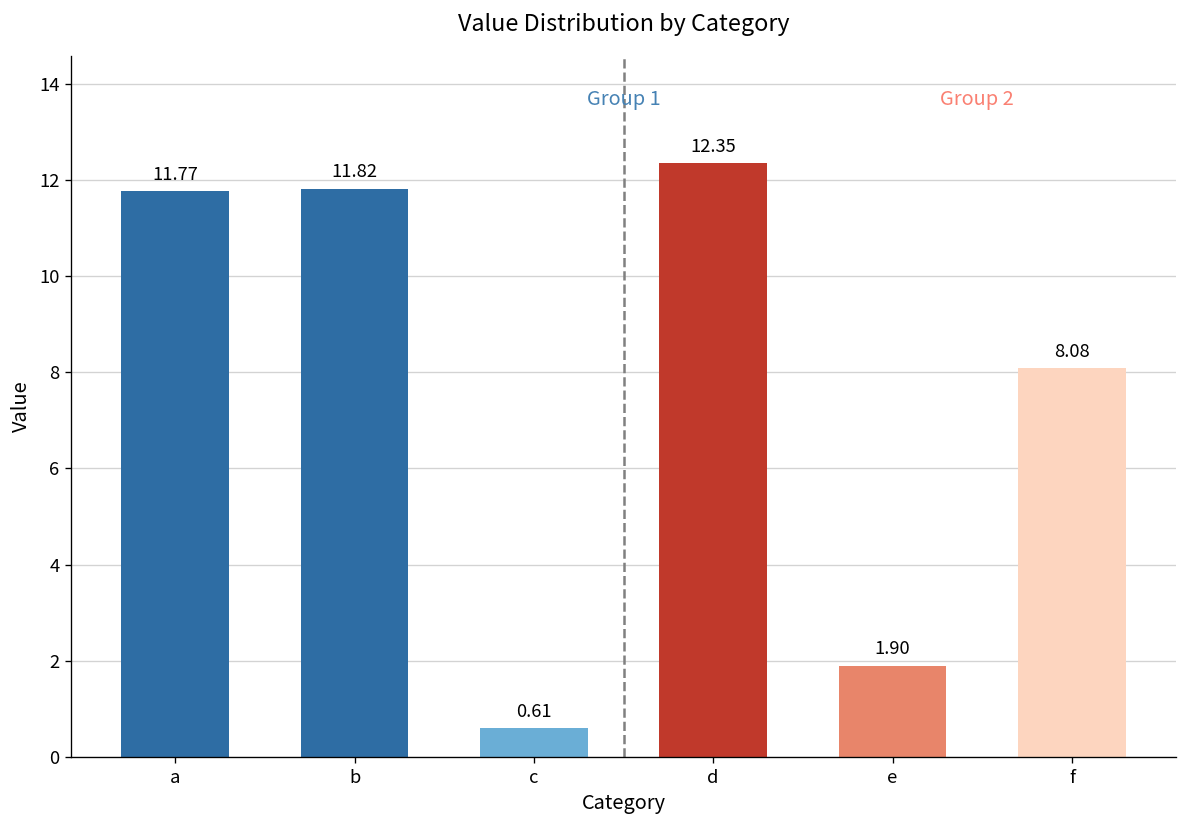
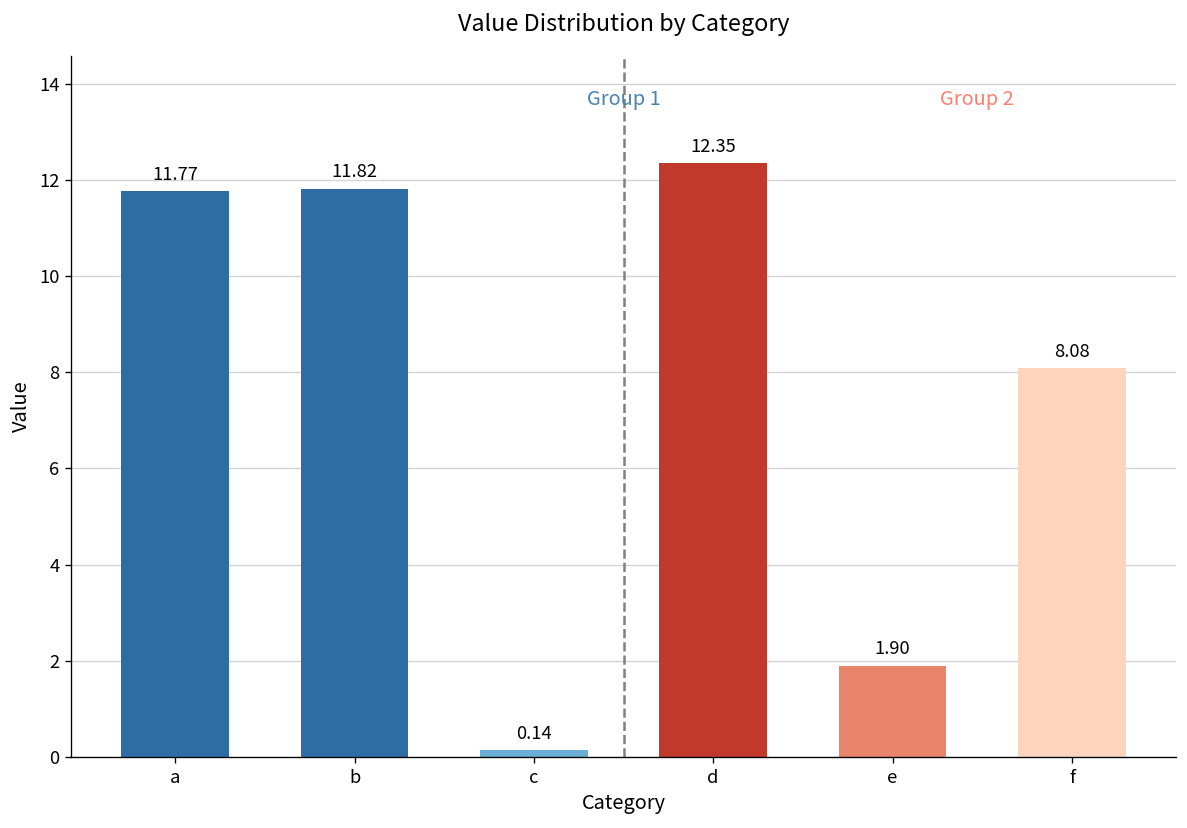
  {
    "a": 11.77,
    "b": 11.82,
-   "c": 0.61,
+   "c": 0.14,
    "d": 12.35,
    "e": 1.90,
    "f": 8.08
  }
